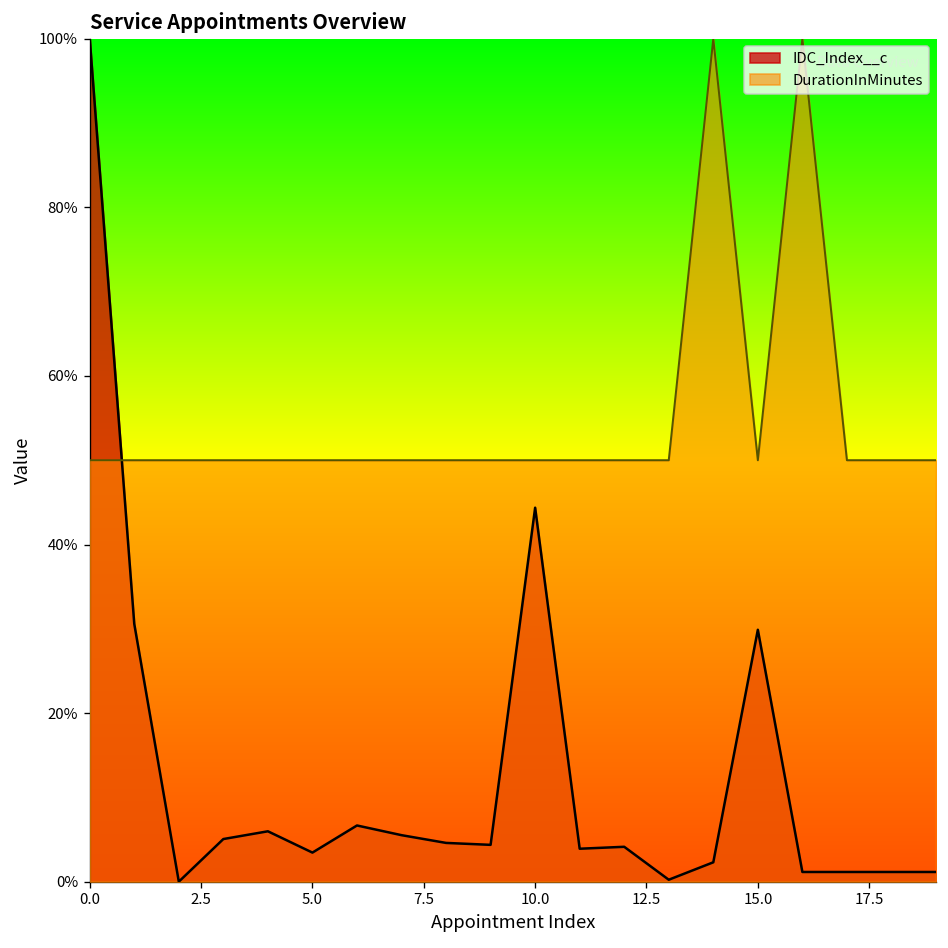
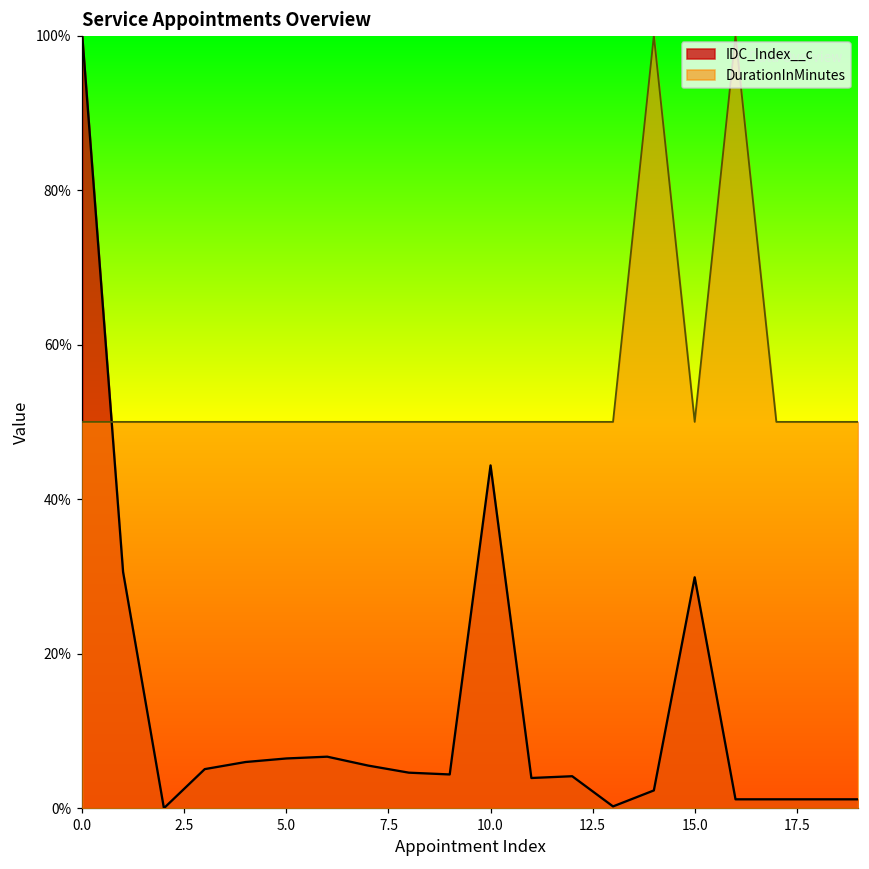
  {
    "IDC_Index__c": {
      "0.0": "100%",
-     "5.0": "3%",
+     "5.0": "6%",
      "10.0": "44%",
      "15.0": "30%"
    },
    "DurationInMinutes": {
      "0.0": "50%",
      "5.0": "50%",
      "10.0": "50%",
      "15.0": "50%"
    }
  }
